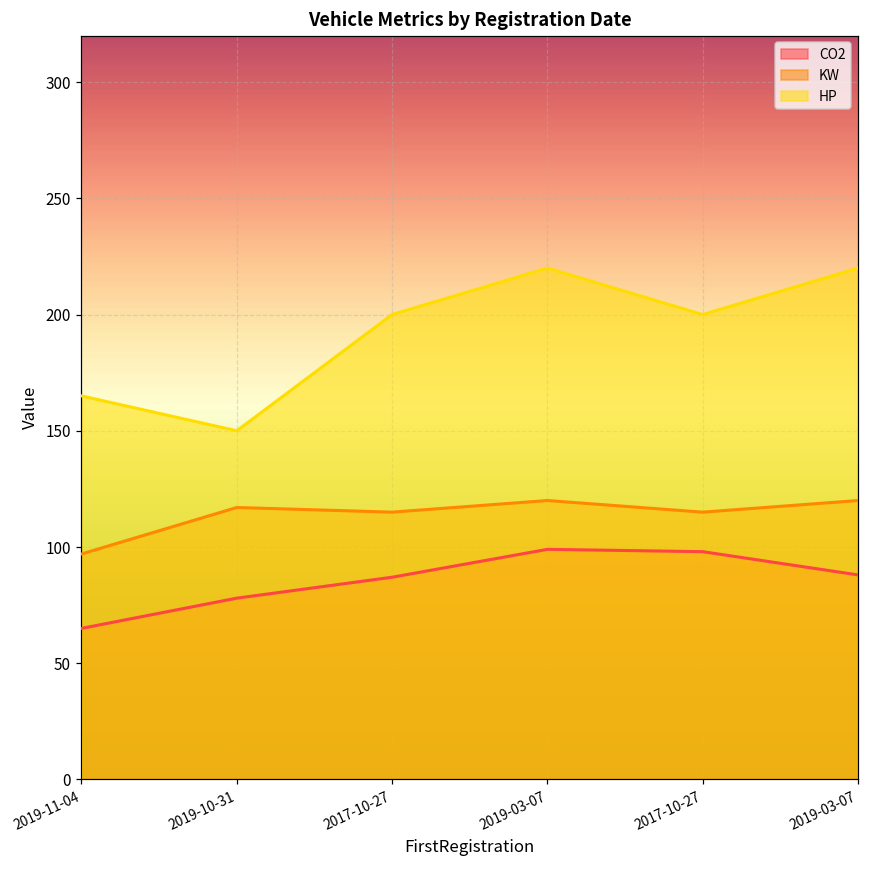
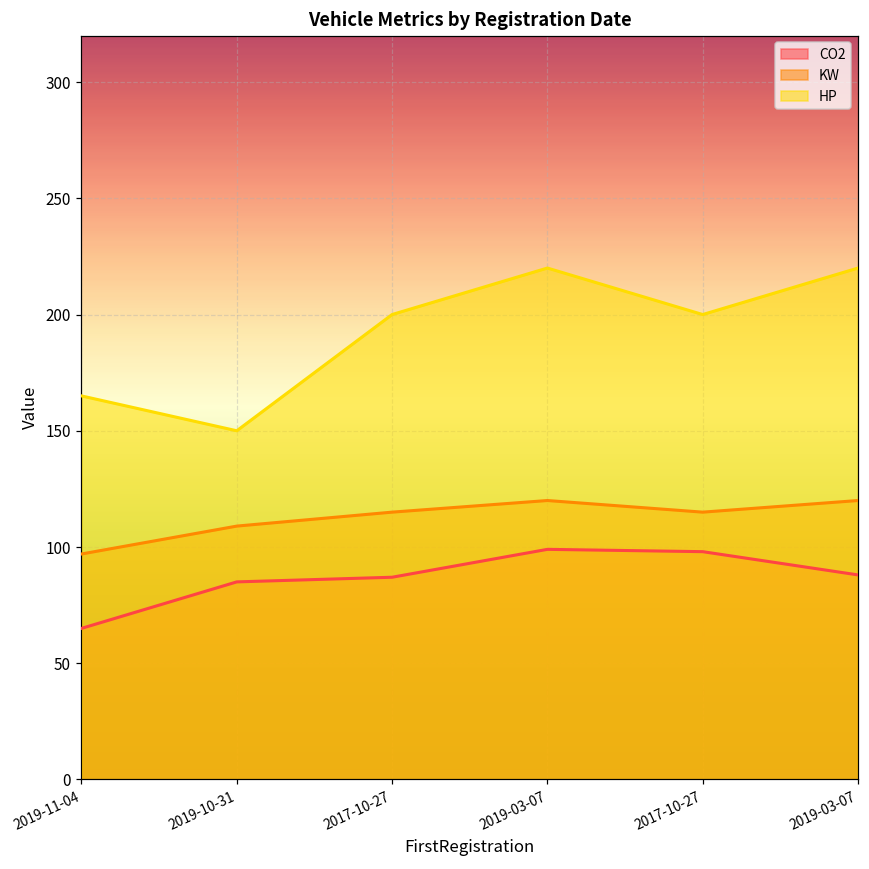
  {
    "CO2": {
      "2019-11-04": 65,
-     "2019-10-31": 78
+     "2019-10-31": 85
    },
    "KW": {
      "2019-11-04": 97,
-     "2019-10-31": 117
+     "2019-10-31": 109
    },
    "HP": {
      "2019-11-04": 165,
      "2019-10-31": 150
    }
  }
